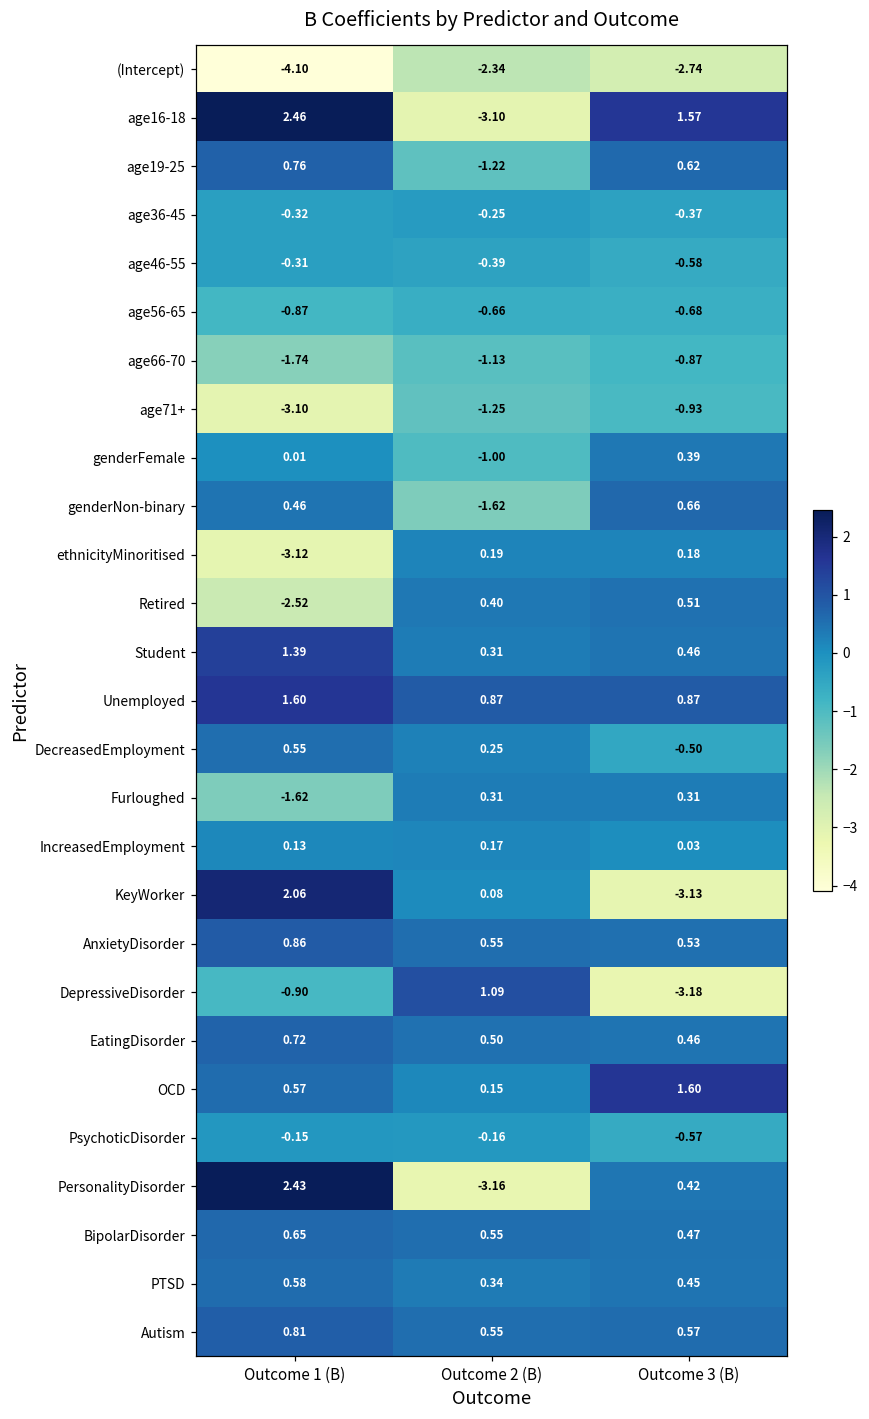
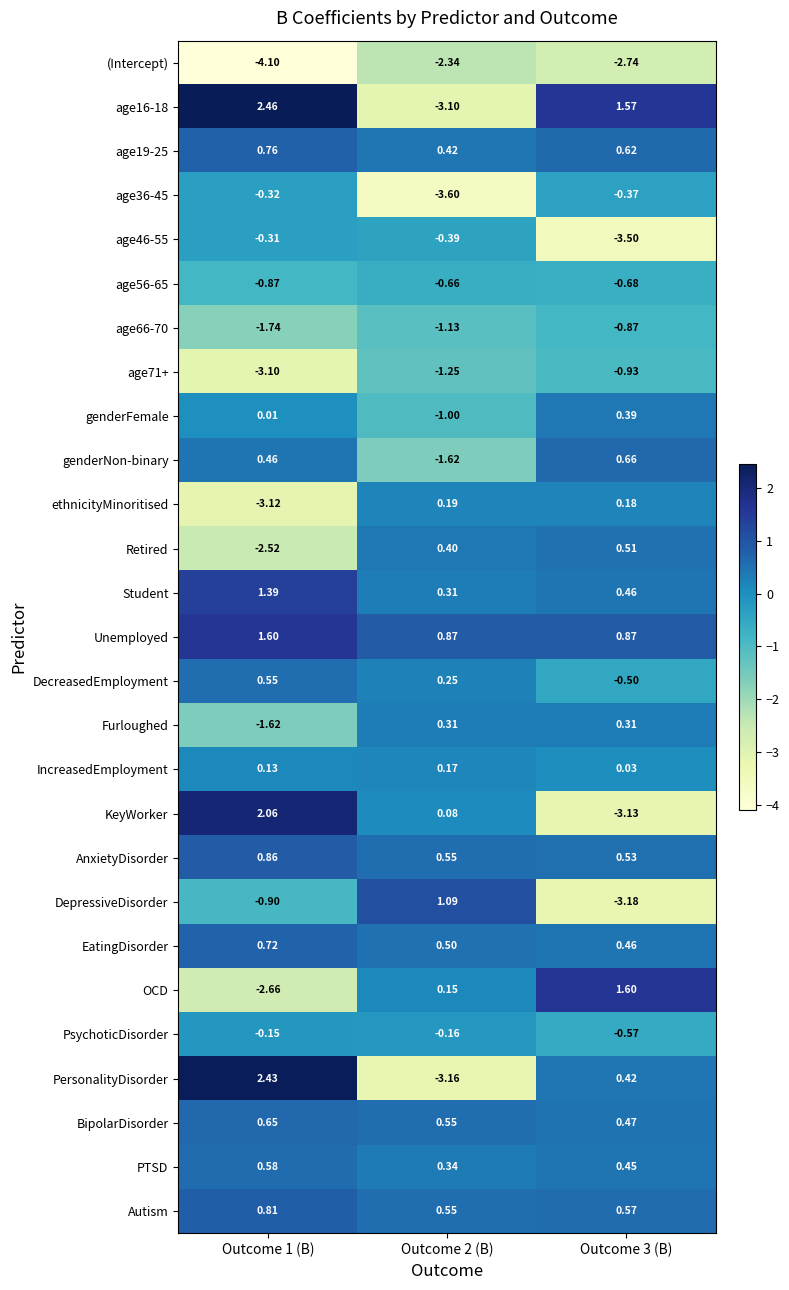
  {
    "(Intercept)": {
      "Outcome 1 (B)": -4.10,
      "Outcome 2 (B)": -2.34,
      "Outcome 3 (B)": -2.74
    },
    "age16-18": {
      "Outcome 1 (B)": 2.46,
      "Outcome 2 (B)": -3.10,
      "Outcome 3 (B)": 1.57
    },
    "age19-25": {
      "Outcome 1 (B)": 0.76,
-     "Outcome 2 (B)": -1.22,
+     "Outcome 2 (B)": 0.42,
      "Outcome 3 (B)": 0.62
    },
    "age36-45": {
      "Outcome 1 (B)": -0.32,
-     "Outcome 2 (B)": -0.25,
+     "Outcome 2 (B)": -3.60,
      "Outcome 3 (B)": -0.37
    },
    "age46-55": {
      "Outcome 1 (B)": -0.31,
      "Outcome 2 (B)": -0.39,
-     "Outcome 3 (B)": -0.58
+     "Outcome 3 (B)": -3.50
    },
    "age56-65": {
      "Outcome 1 (B)": -0.87,
      "Outcome 2 (B)": -0.66,
      "Outcome 3 (B)": -0.68
    },
    "age66-70": {
      "Outcome 1 (B)": -1.74,
      "Outcome 2 (B)": -1.13,
      "Outcome 3 (B)": -0.87
    },
    "age71+": {
      "Outcome 1 (B)": -3.10,
      "Outcome 2 (B)": -1.25,
      "Outcome 3 (B)": -0.93
    },
    "genderFemale": {
      "Outcome 1 (B)": 0.01,
      "Outcome 2 (B)": -1.00,
      "Outcome 3 (B)": 0.39
    },
    "genderNon-binary": {
      "Outcome 1 (B)": 0.46,
      "Outcome 2 (B)": -1.62,
      "Outcome 3 (B)": 0.66
    },
    "ethnicityMinoritised": {
      "Outcome 1 (B)": -3.12,
      "Outcome 2 (B)": 0.19,
      "Outcome 3 (B)": 0.18
    },
    "Retired": {
      "Outcome 1 (B)": -2.52,
      "Outcome 2 (B)": 0.40,
      "Outcome 3 (B)": 0.51
    },
    "Student": {
      "Outcome 1 (B)": 1.39,
      "Outcome 2 (B)": 0.31,
      "Outcome 3 (B)": 0.46
    },
    "Unemployed": {
      "Outcome 1 (B)": 1.60,
      "Outcome 2 (B)": 0.87,
      "Outcome 3 (B)": 0.87
    },
    "DecreasedEmployment": {
      "Outcome 1 (B)": 0.55,
      "Outcome 2 (B)": 0.25,
      "Outcome 3 (B)": -0.50
    },
    "Furloughed": {
      "Outcome 1 (B)": -1.62,
      "Outcome 2 (B)": 0.31,
      "Outcome 3 (B)": 0.31
    },
    "IncreasedEmployment": {
      "Outcome 1 (B)": 0.13,
      "Outcome 2 (B)": 0.17,
      "Outcome 3 (B)": 0.03
    },
    "KeyWorker": {
      "Outcome 1 (B)": 2.06,
      "Outcome 2 (B)": 0.08,
      "Outcome 3 (B)": -3.13
    },
    "AnxietyDisorder": {
      "Outcome 1 (B)": 0.86,
      "Outcome 2 (B)": 0.55,
      "Outcome 3 (B)": 0.53
    },
    "DepressiveDisorder": {
      "Outcome 1 (B)": -0.90,
      "Outcome 2 (B)": 1.09,
      "Outcome 3 (B)": -3.18
    },
    "EatingDisorder": {
      "Outcome 1 (B)": 0.72,
      "Outcome 2 (B)": 0.50,
      "Outcome 3 (B)": 0.46
    },
    "OCD": {
-     "Outcome 1 (B)": 0.57,
+     "Outcome 1 (B)": -2.66,
      "Outcome 2 (B)": 0.15,
      "Outcome 3 (B)": 1.60
    },
    "PsychoticDisorder": {
      "Outcome 1 (B)": -0.15,
      "Outcome 2 (B)": -0.16,
      "Outcome 3 (B)": -0.57
    },
    "PersonalityDisorder": {
      "Outcome 1 (B)": 2.43,
      "Outcome 2 (B)": -3.16,
      "Outcome 3 (B)": 0.42
    },
    "BipolarDisorder": {
      "Outcome 1 (B)": 0.65,
      "Outcome 2 (B)": 0.55,
      "Outcome 3 (B)": 0.47
    },
    "PTSD": {
      "Outcome 1 (B)": 0.58,
      "Outcome 2 (B)": 0.34,
      "Outcome 3 (B)": 0.45
    },
    "Autism": {
      "Outcome 1 (B)": 0.81,
      "Outcome 2 (B)": 0.55,
      "Outcome 3 (B)": 0.57
    }
  }
